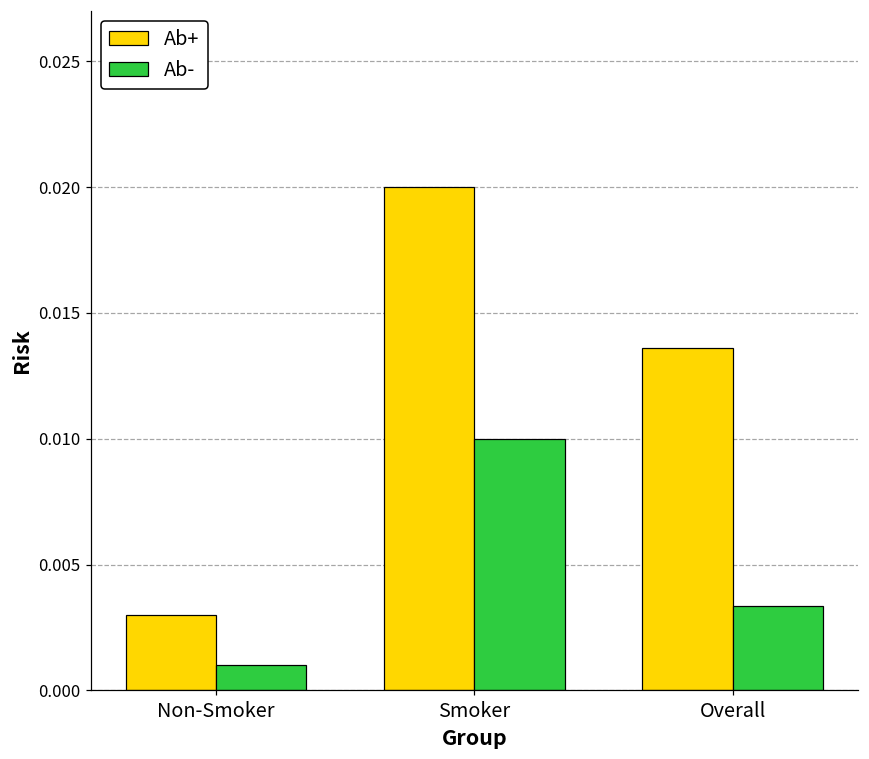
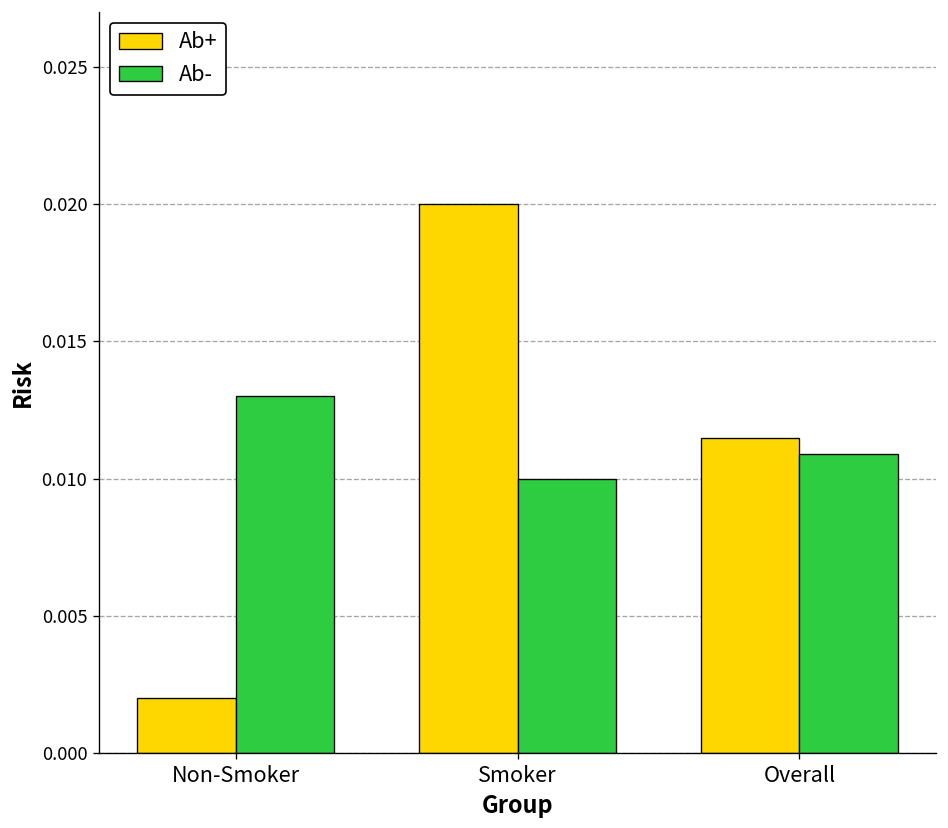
  {
    "Ab+": {
-     "Non-Smoker": 0.003,
+     "Non-Smoker": 0.002,
      "Smoker": 0.0200,
-     "Overall": 0.0136
+     "Overall": 0.0115
    },
    "Ab-": {
-     "Non-Smoker": 0.001,
+     "Non-Smoker": 0.013,
      "Smoker": 0.0100,
-     "Overall": 0.0034
+     "Overall": 0.0109
    }
  }
